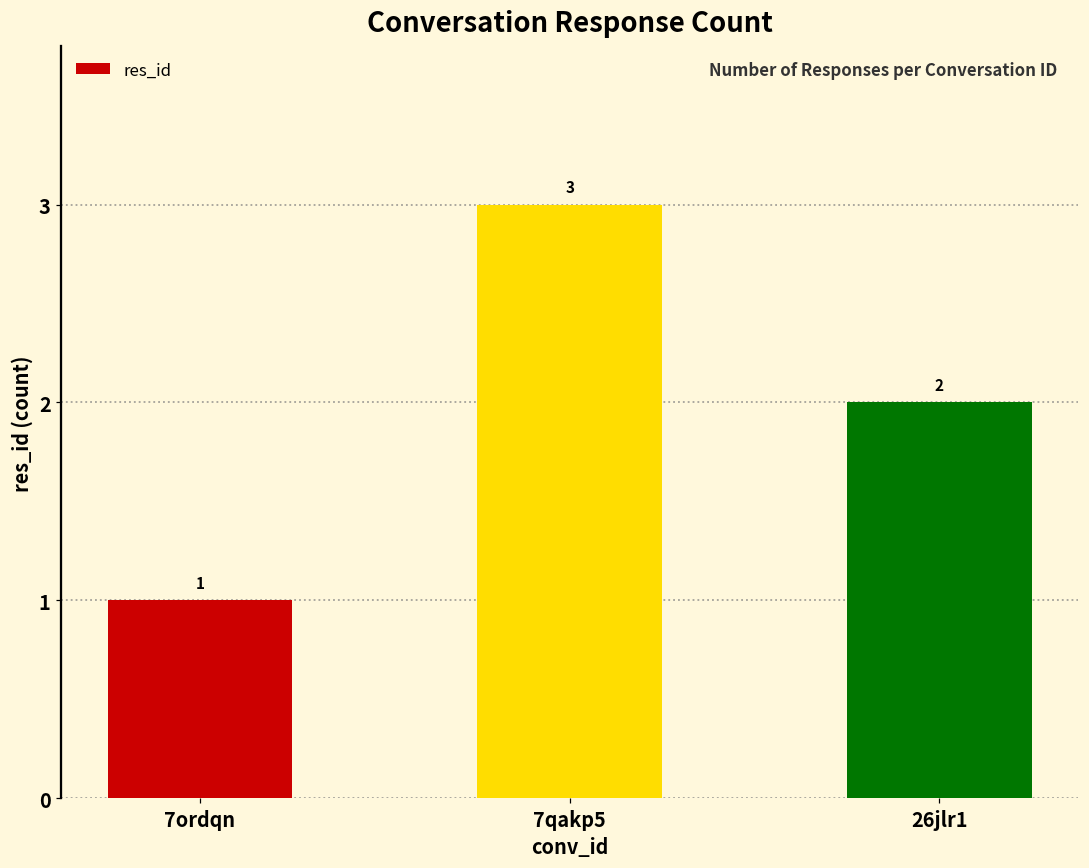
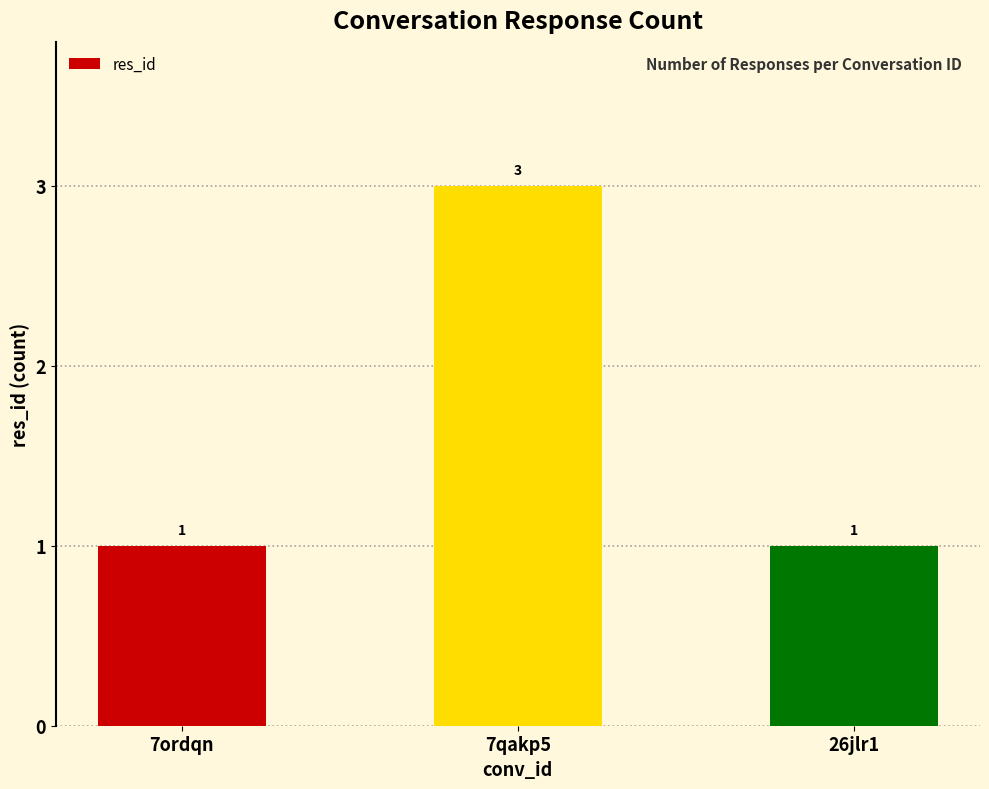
  {
    "7ordqn": 1,
    "7qakp5": 3,
-   "26jlr1": 2
+   "26jlr1": 1
  }
